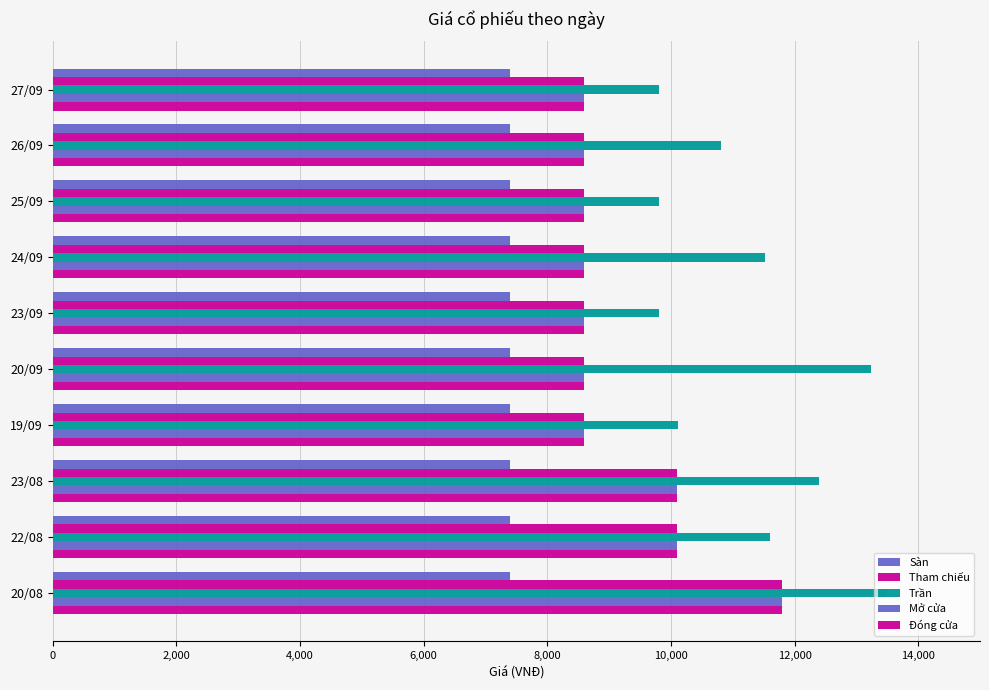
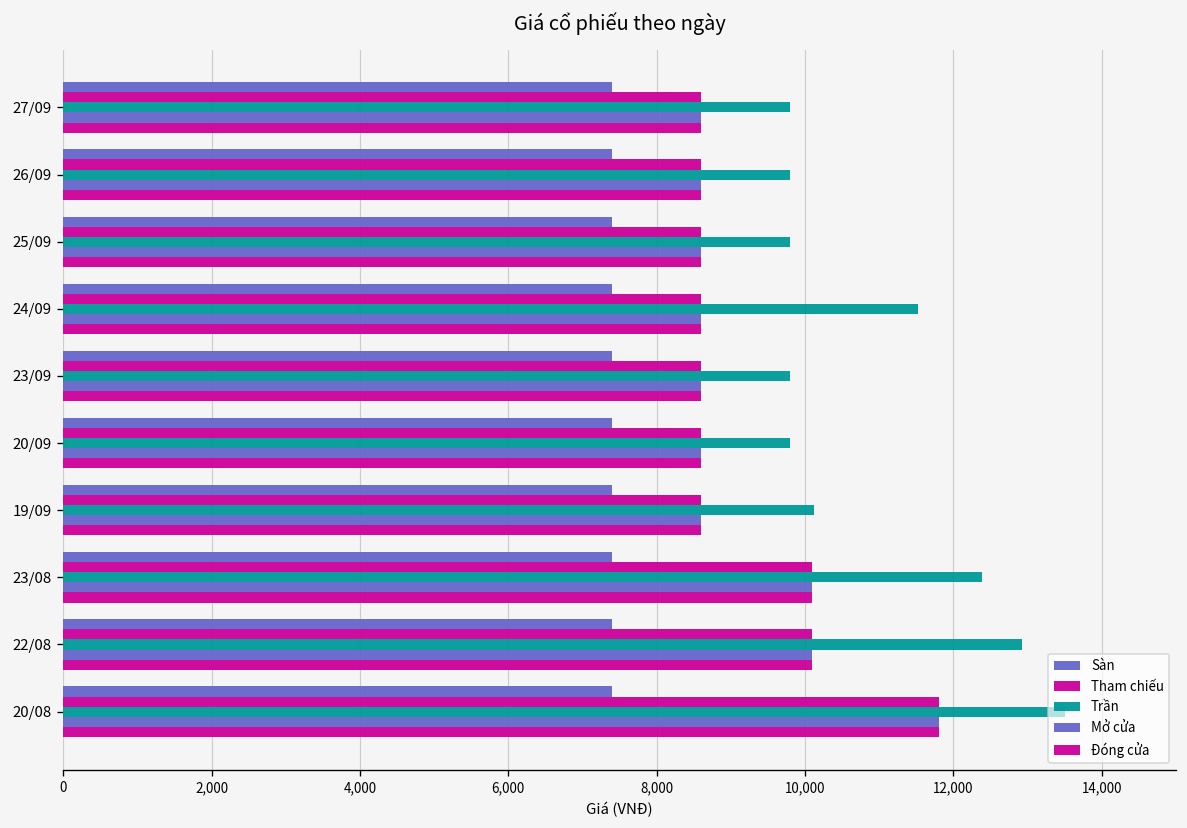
  {
    "Trần": {
      "27/09": "9,800",
-     "26/09": "10,800",
+     "26/09": "9,800",
      "25/09": "9,800",
      "24/09": "11,500",
      "23/09": "9,800",
-     "20/09": "13,200",
+     "20/09": "9,800",
      "19/09": "10,100",
      "23/08": "12,400",
-     "22/08": "11,600"
+     "22/08": "12,900"
    }
  }
